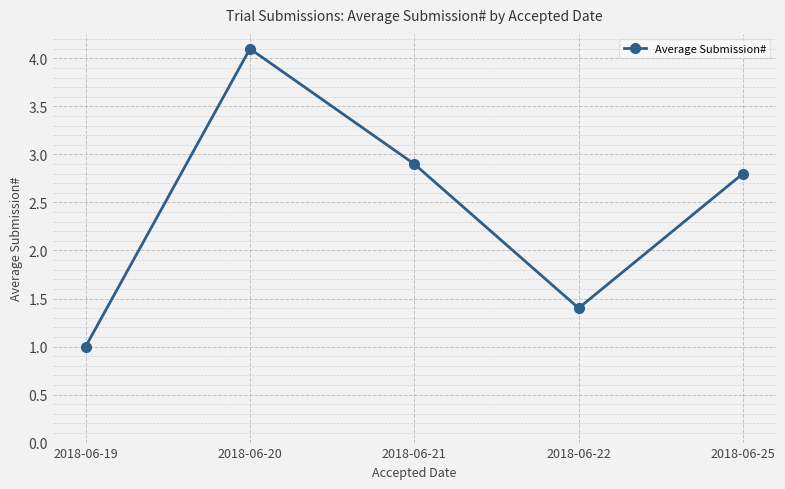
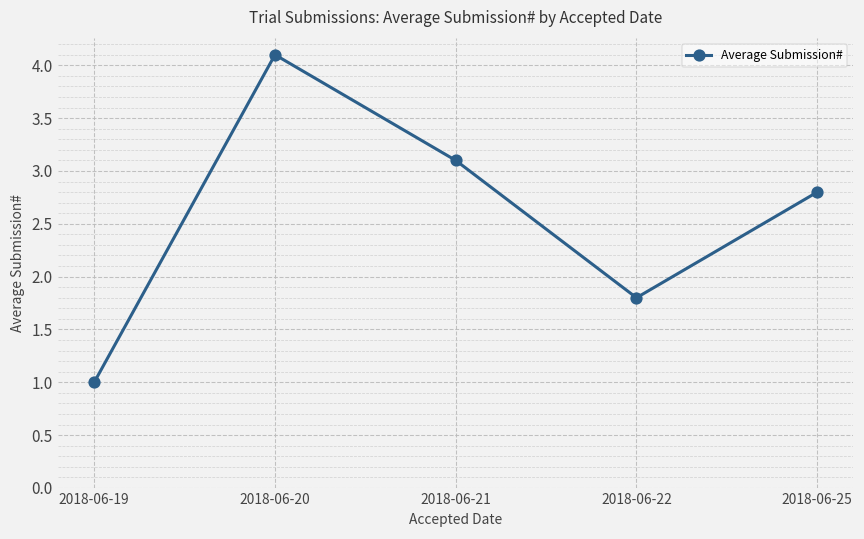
  {
    "2018-06-19": 1.0,
    "2018-06-20": 4.1,
-   "2018-06-21": 2.9,
-   "2018-06-22": 1.4,
+   "2018-06-21": 3.1,
+   "2018-06-22": 1.8,
    "2018-06-25": 2.8
  }
